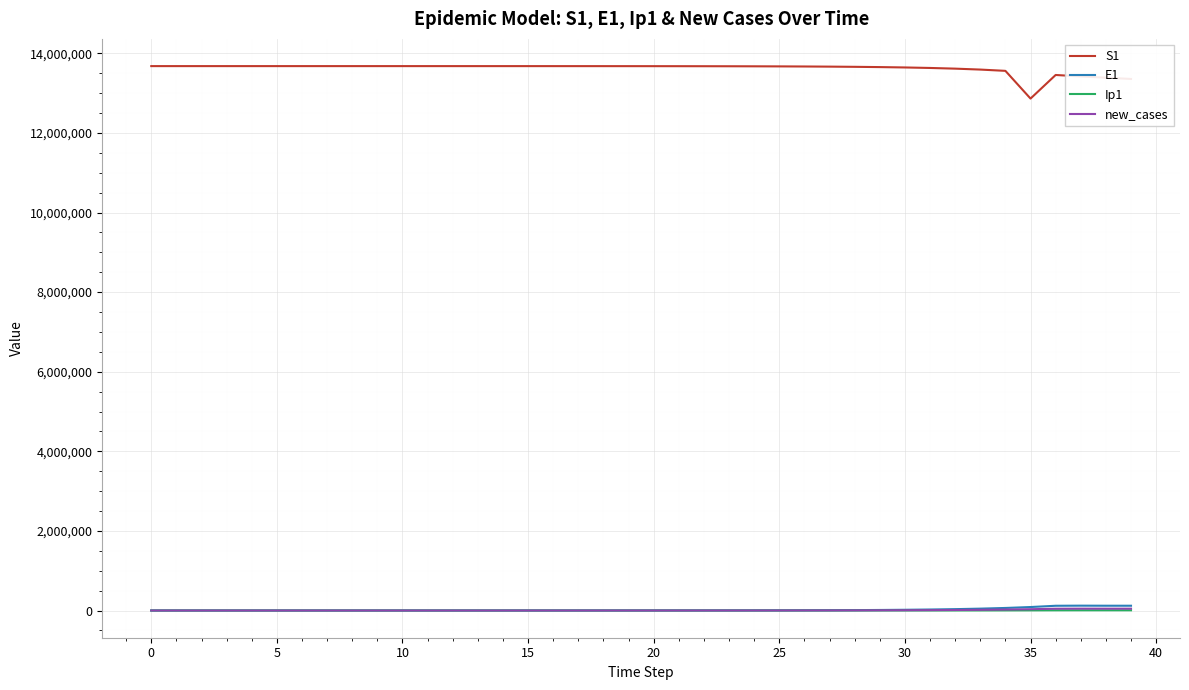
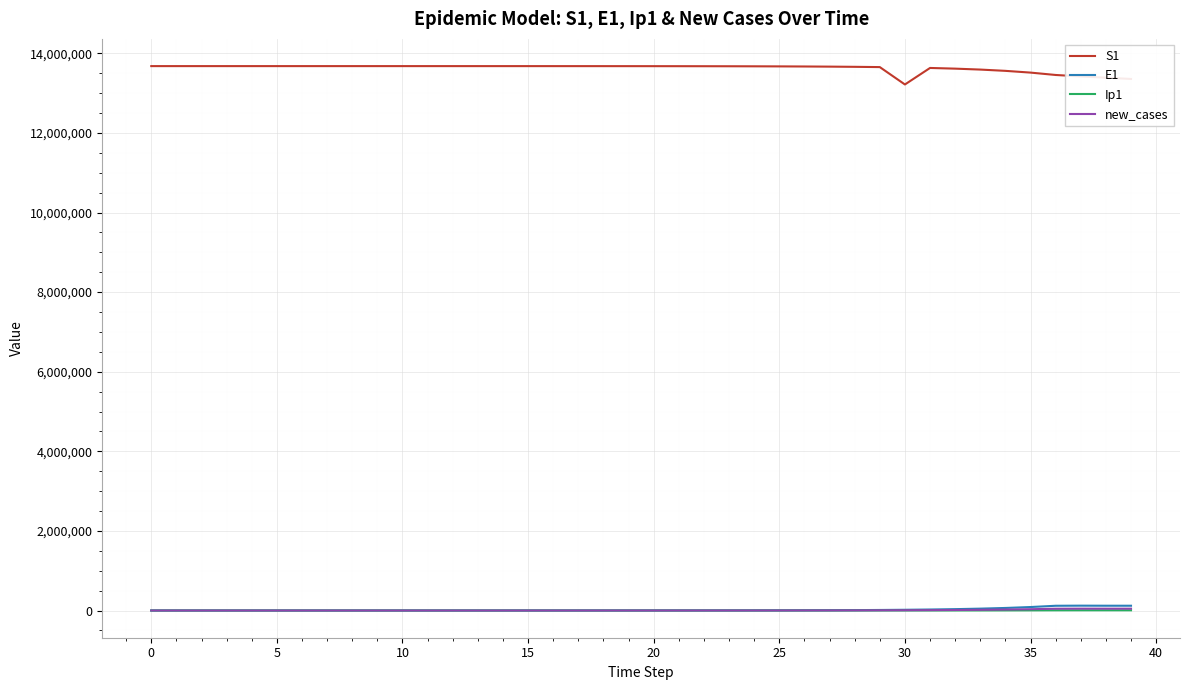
  {
    "S1": {
      "0": "13,700,000",
      "5": "13,700,000",
      "10": "13,700,000",
      "15": "13,700,000",
      "20": "13,700,000",
      "25": "13,700,000",
-     "30": "13,600,000",
-     "35": "12,900,000"
+     "30": "13,200,000",
+     "35": "13,500,000"
    }
  }
